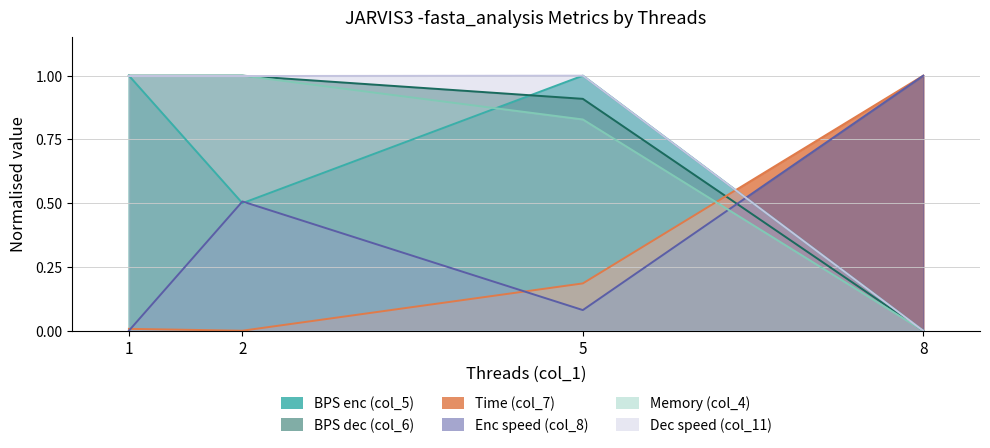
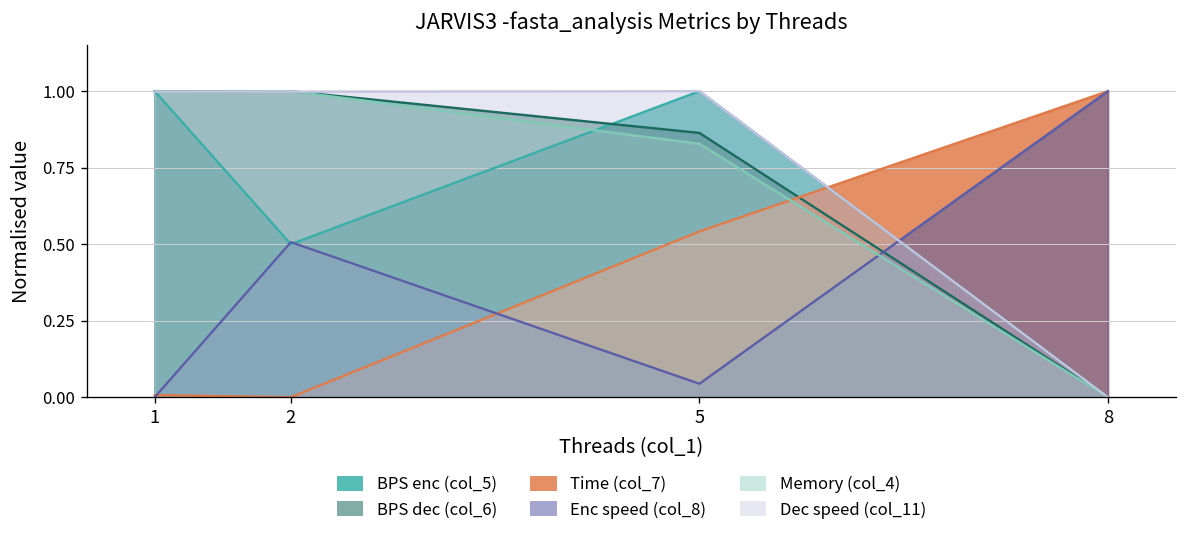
  {
    "BPS dec (col_6)": {
-     "5": 0.91
+     "5": 0.86
    },
    "Time (col_7)": {
      "2": 0.00,
-     "5": 0.19
+     "5": 0.54
    },
    "Enc speed (col_8)": {
-     "5": 0.08
+     "5": 0.04
    }
  }
